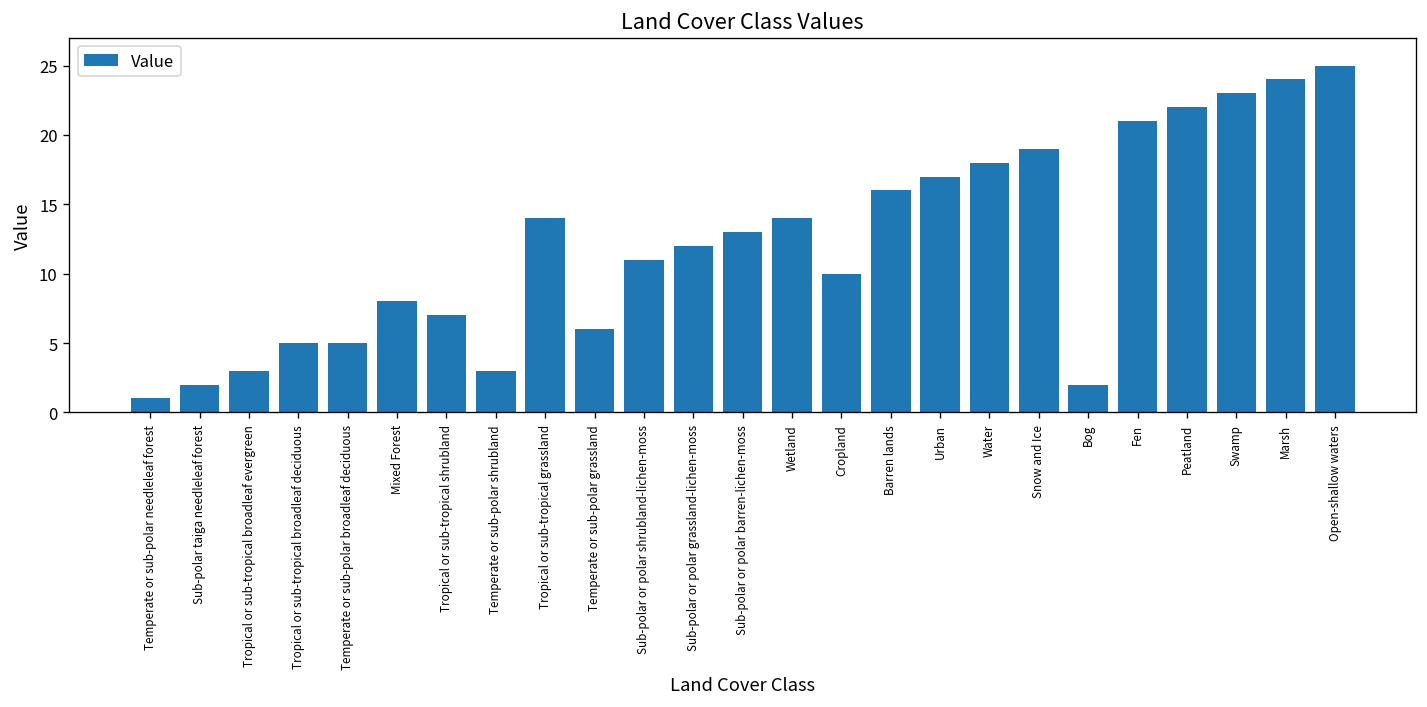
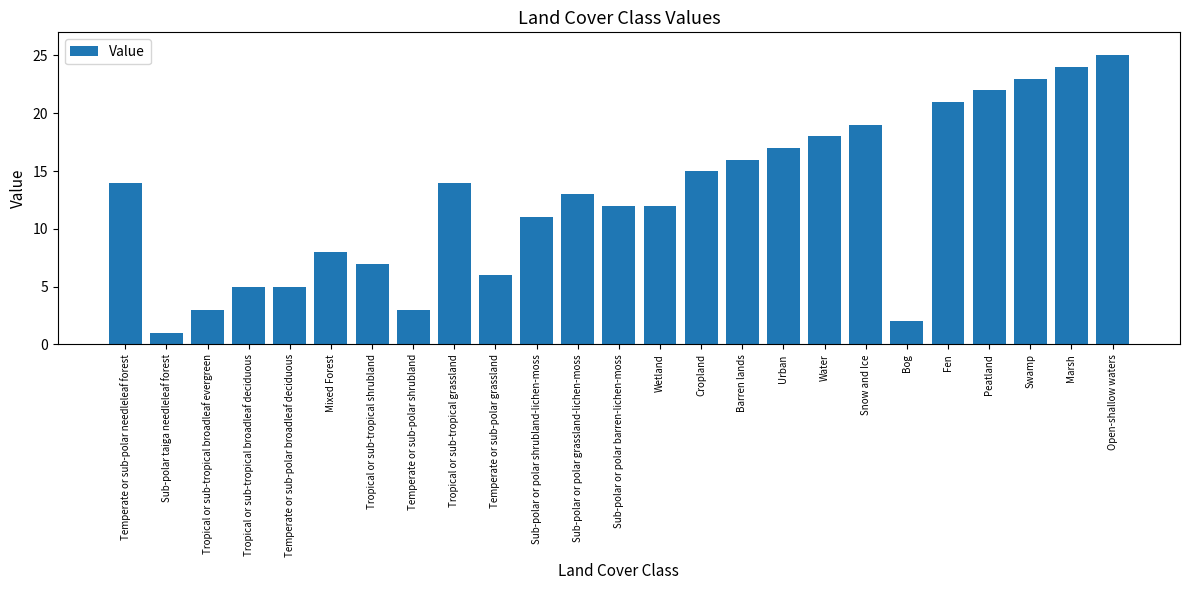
  {
-   "Temperate or sub-polar needleleaf forest": 1,
-   "Sub-polar taiga needleleaf forest": 2,
+   "Temperate or sub-polar needleleaf forest": 14,
+   "Sub-polar taiga needleleaf forest": 1,
    "Tropical or sub-tropical broadleaf evergreen": 3,
    "Tropical or sub-tropical broadleaf deciduous": 5,
    "Temperate or sub-polar broadleaf deciduous": 5,
    "Mixed Forest": 8,
    "Tropical or sub-tropical shrubland": 7,
    "Temperate or sub-polar shrubland": 3,
    "Tropical or sub-tropical grassland": 14,
    "Temperate or sub-polar grassland": 6,
    "Sub-polar or polar shrubland-lichen-moss": 11,
-   "Sub-polar or polar grassland-lichen-moss": 12,
-   "Sub-polar or polar barren-lichen-moss": 13,
-   "Wetland": 14,
-   "Cropland": 10,
+   "Sub-polar or polar grassland-lichen-moss": 13,
+   "Sub-polar or polar barren-lichen-moss": 12,
+   "Wetland": 12,
+   "Cropland": 15,
    "Barren lands": 16,
    "Urban": 17,
    "Water": 18,
    "Snow and Ice": 19,
    "Bog": 2,
    "Fen": 21,
    "Peatland": 22,
    "Swamp": 23,
    "Marsh": 24,
    "Open-shallow waters": 25
  }
